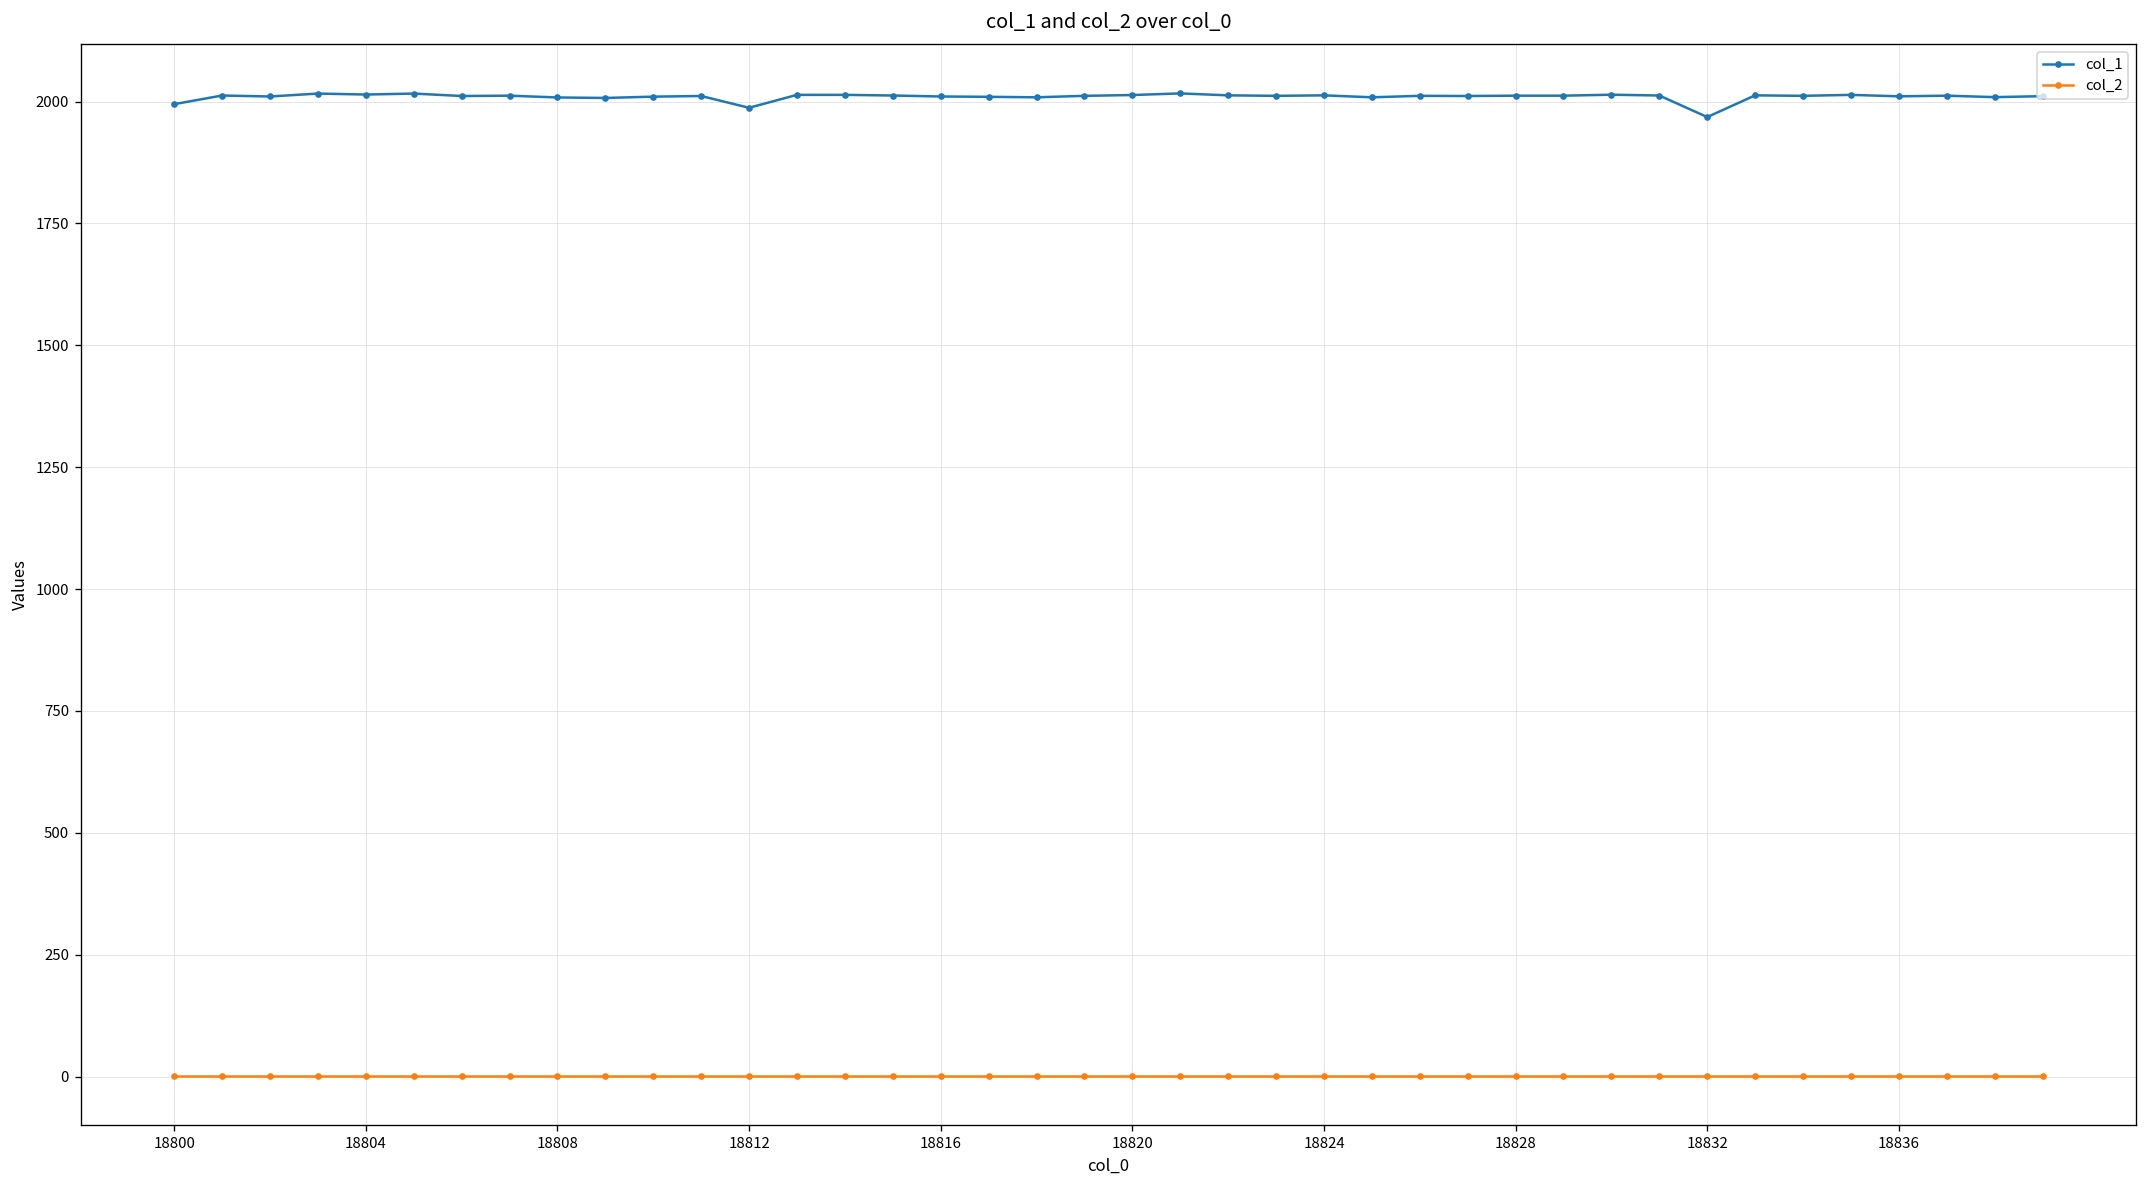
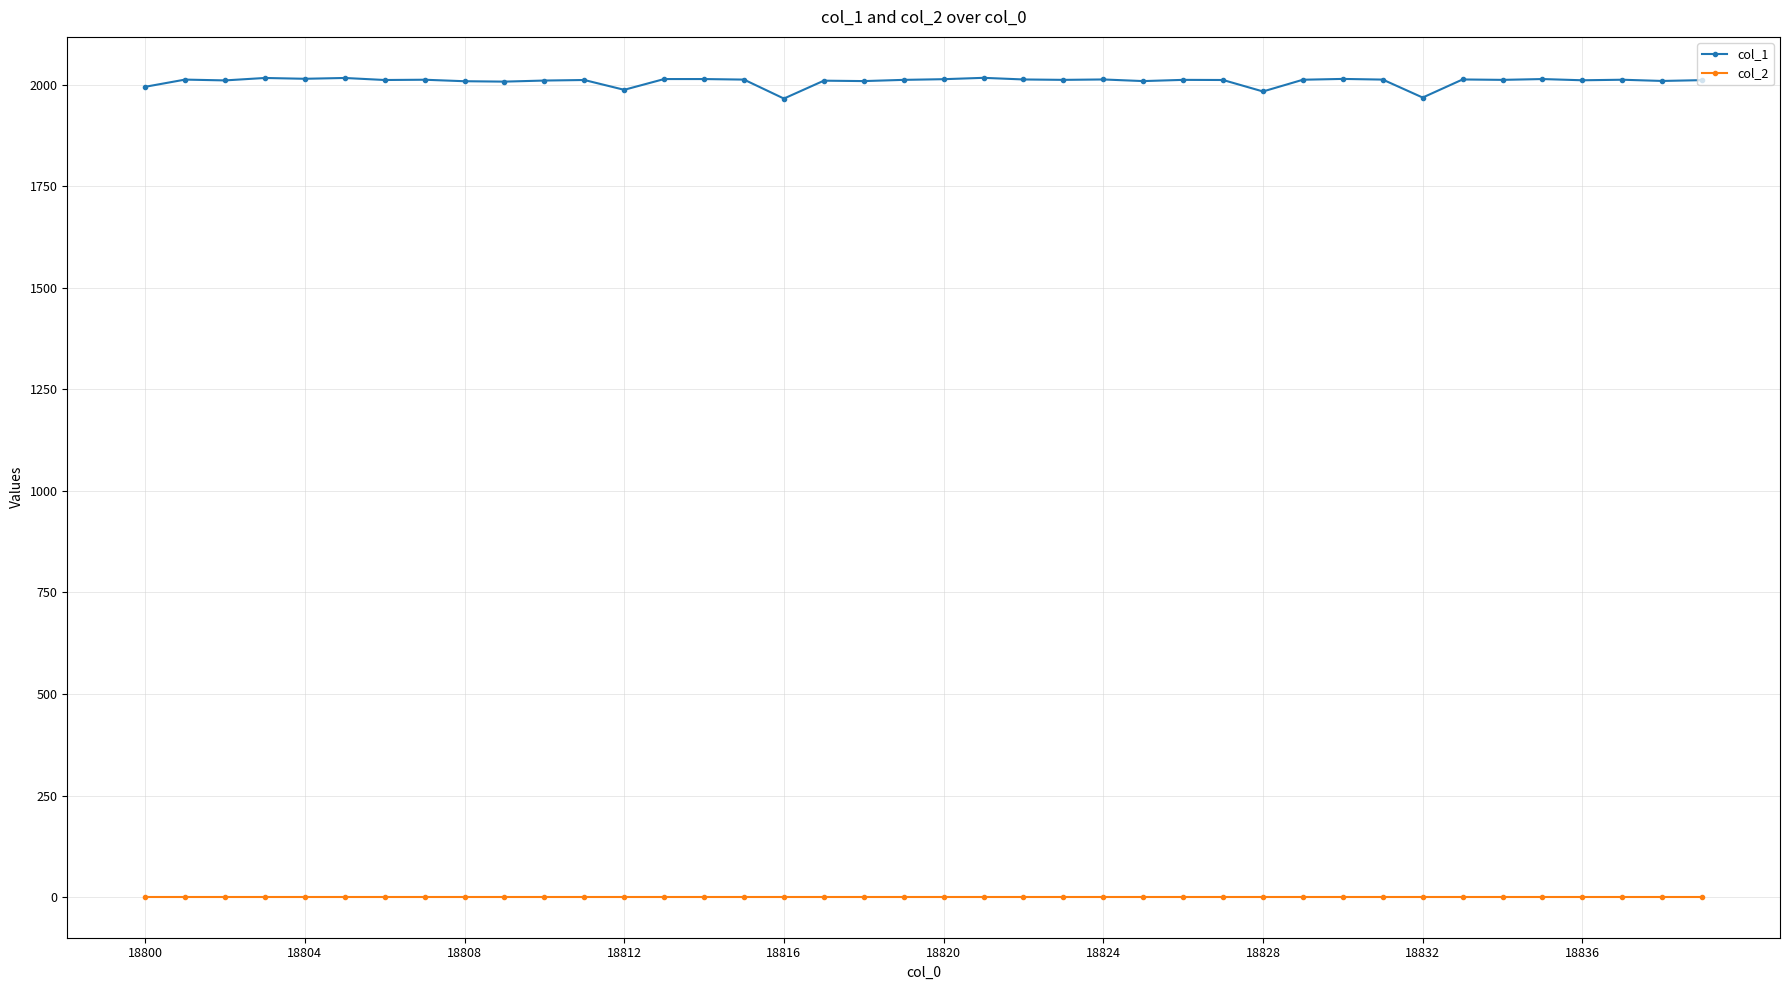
  {
    "col_1": {
      "18800": 1990,
      "18804": 2010,
      "18808": 2010,
      "18812": 1990,
-     "18816": 2010,
+     "18816": 1970,
      "18820": 2010,
      "18824": 2010,
-     "18828": 2010,
+     "18828": 1980,
      "18832": 1970,
      "18836": 2010
    },
    "col_2": {
      "18800": 0,
      "18804": 0,
      "18808": 0,
      "18812": 0,
      "18816": 0,
      "18820": 0,
      "18824": 0,
      "18828": 0,
      "18832": 0,
      "18836": 0
    }
  }
